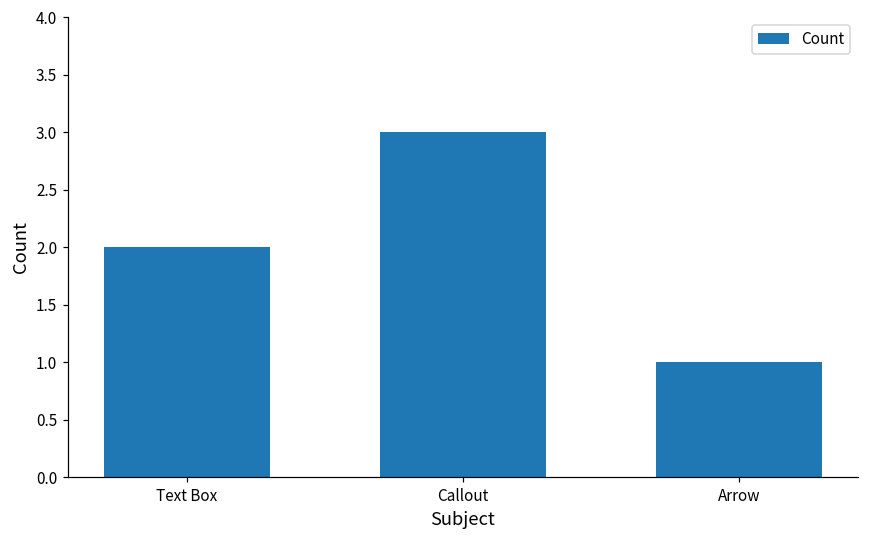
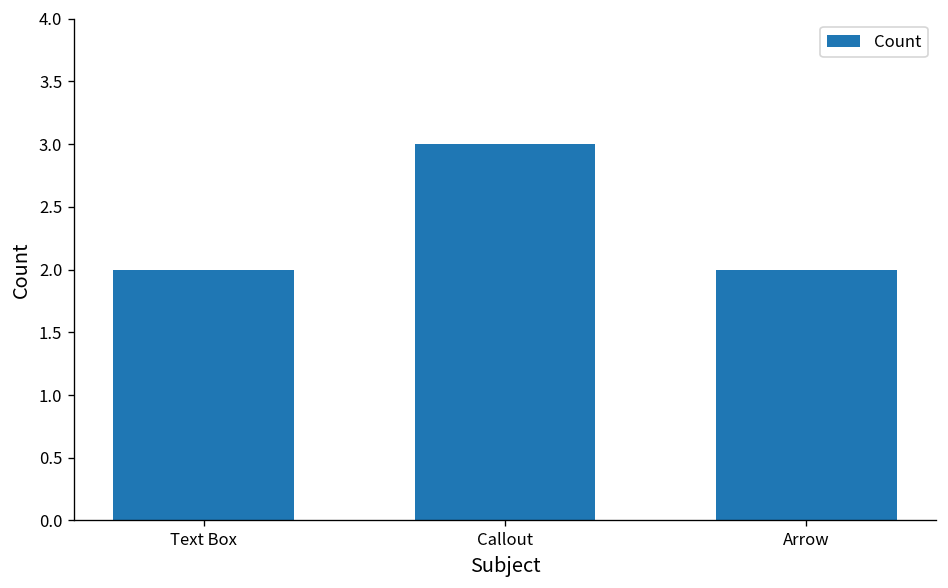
  {
    "Text Box": 2,
    "Callout": 3,
-   "Arrow": 1
+   "Arrow": 2
  }
